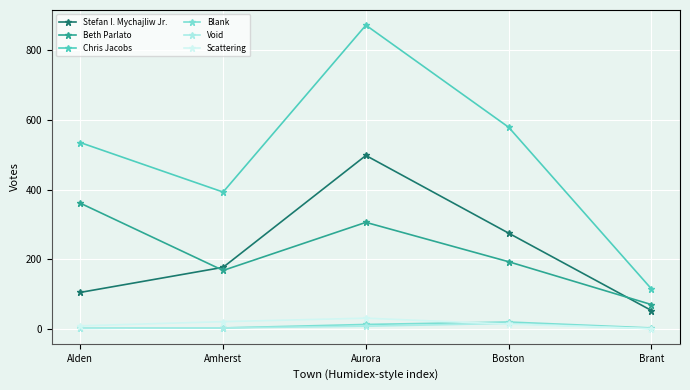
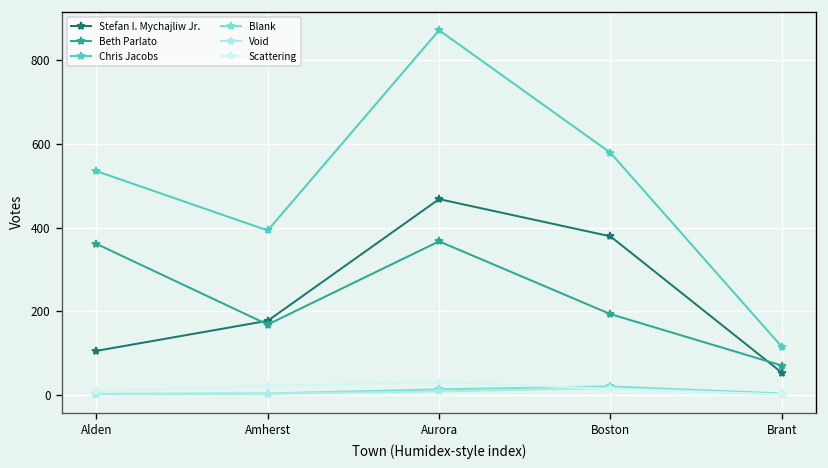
  {
    "Stefan I. Mychajliw Jr.": {
      "Alden": 110,
      "Amherst": 180,
-     "Aurora": 500,
-     "Boston": 280,
+     "Aurora": 470,
+     "Boston": 380,
      "Brant": 50
    },
    "Beth Parlato": {
      "Alden": 360,
      "Amherst": 170,
-     "Aurora": 310,
+     "Aurora": 370,
      "Boston": 190,
      "Brant": 70
    }
  }
